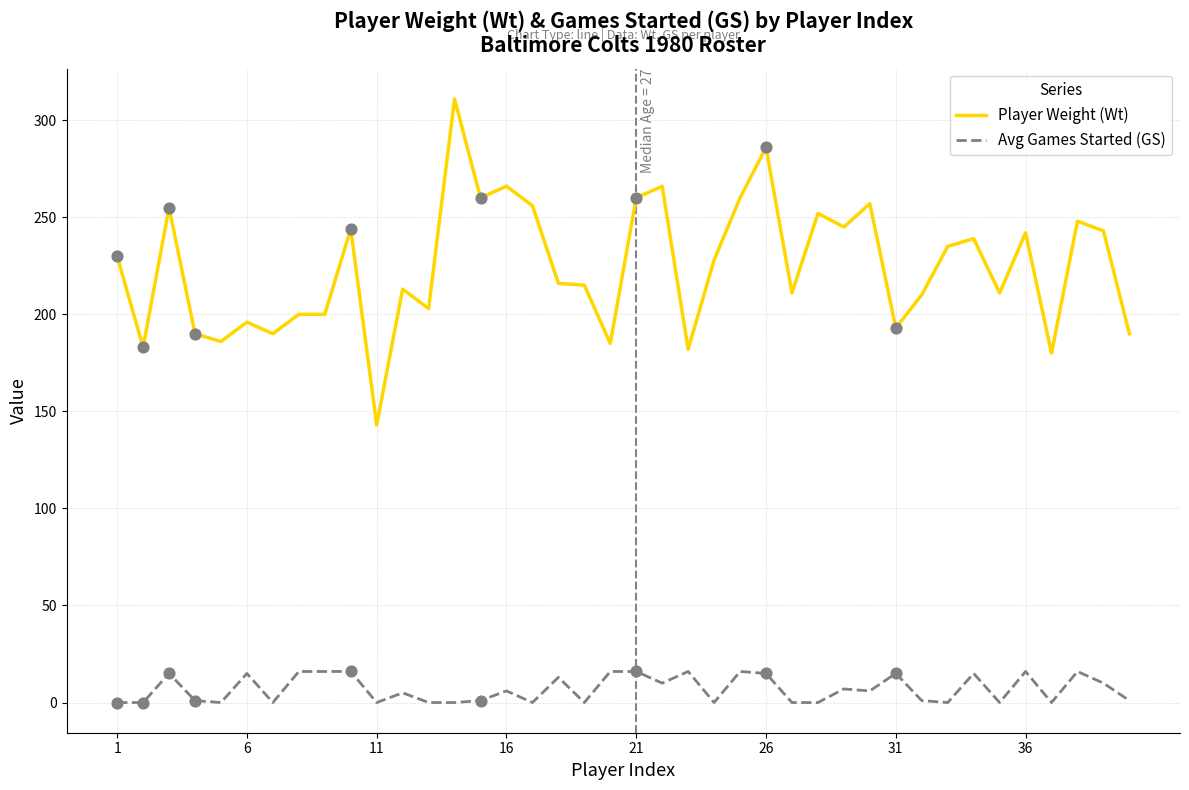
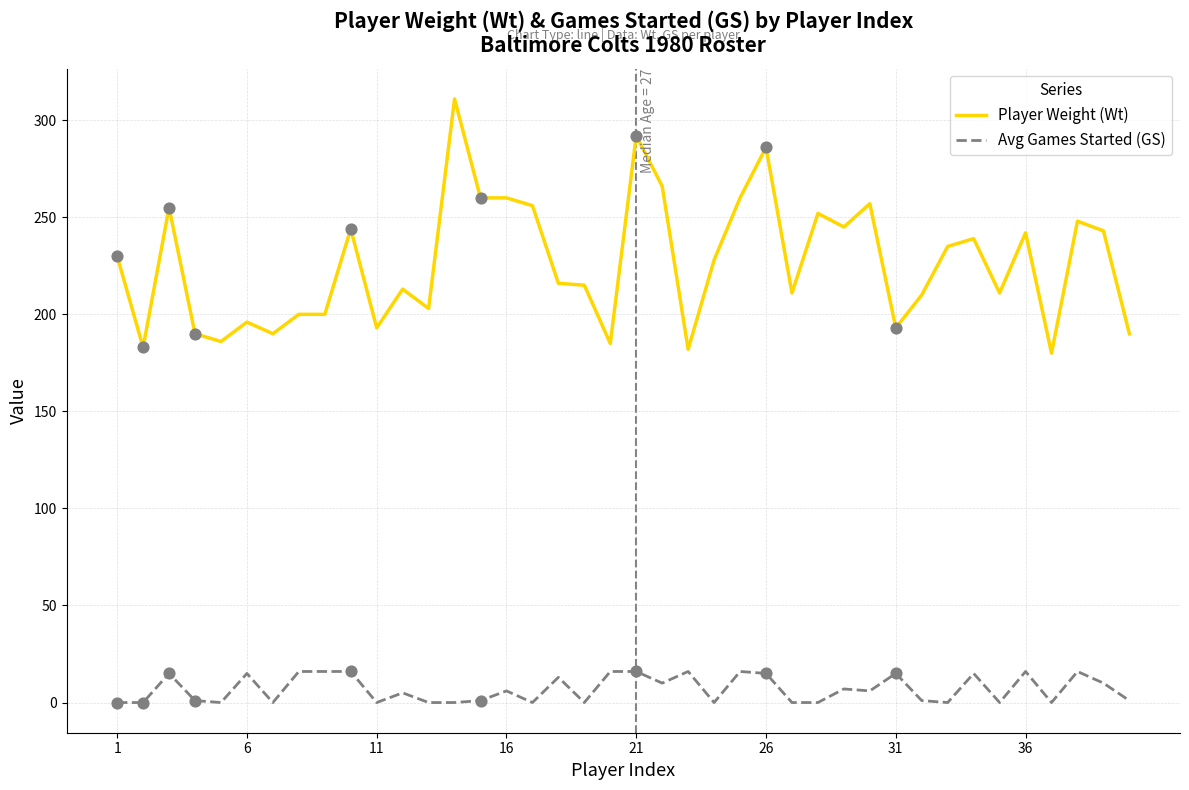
  {
    "Player Weight (Wt)": {
      "6": 196,
-     "11": 143,
-     "16": 266,
-     "21": 260,
+     "11": 193,
+     "16": 260,
+     "21": 292,
      "36": 242
    }
  }
